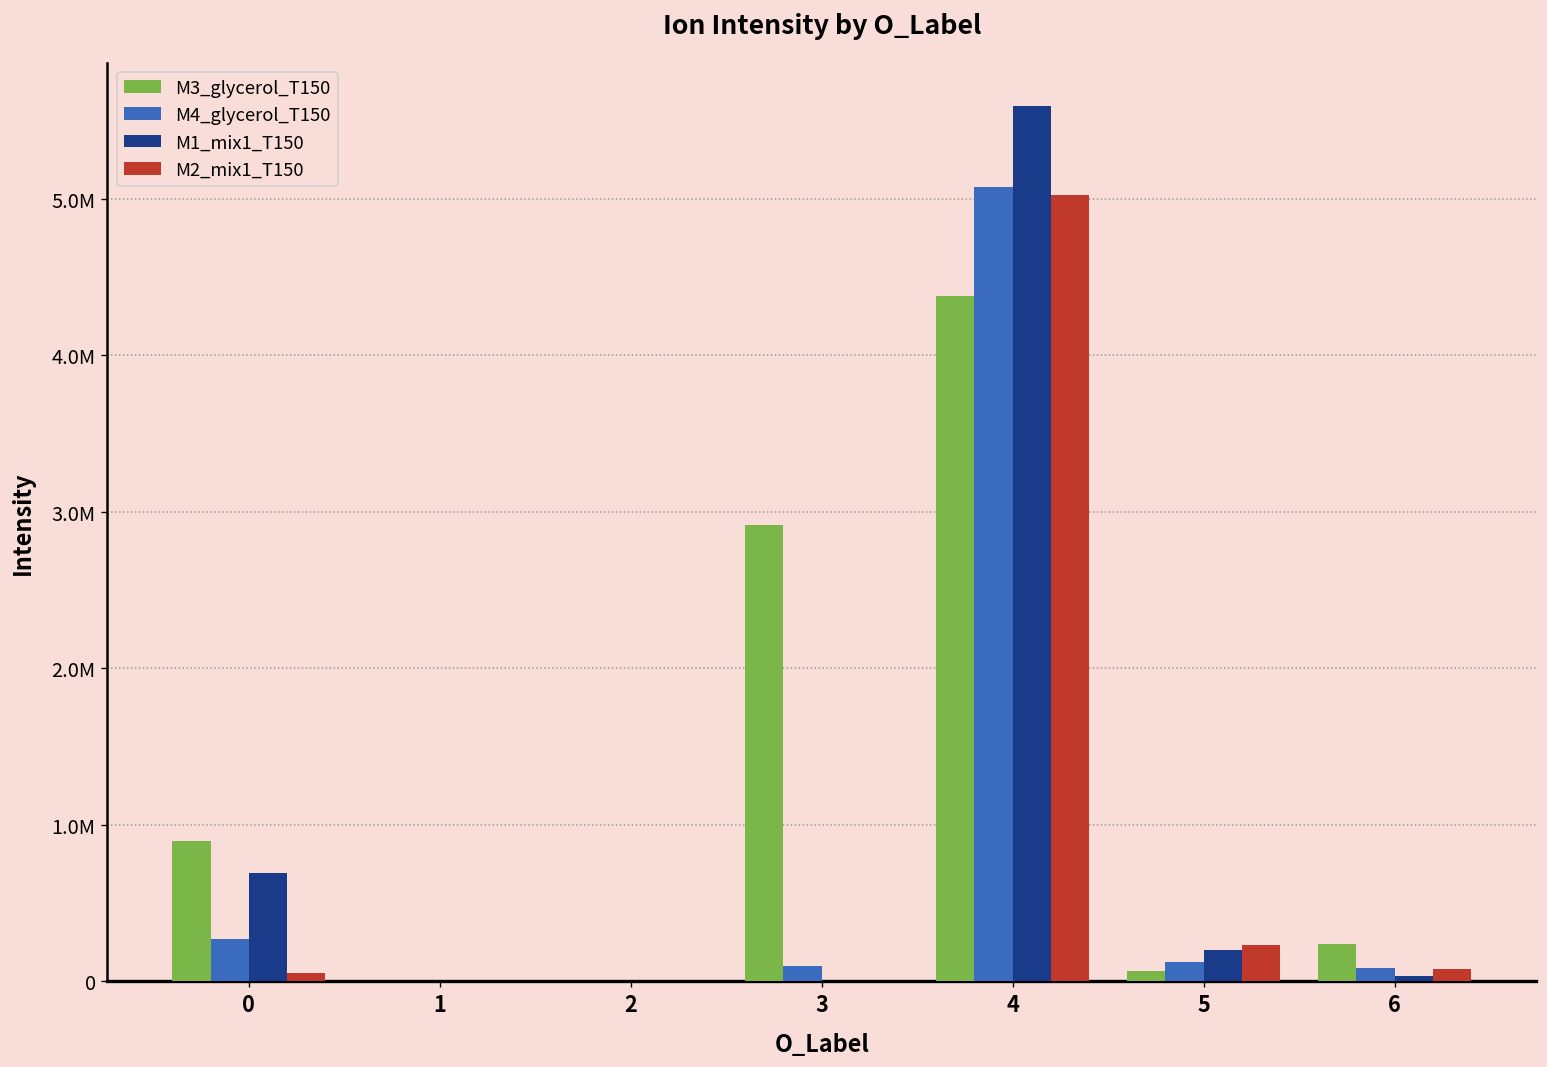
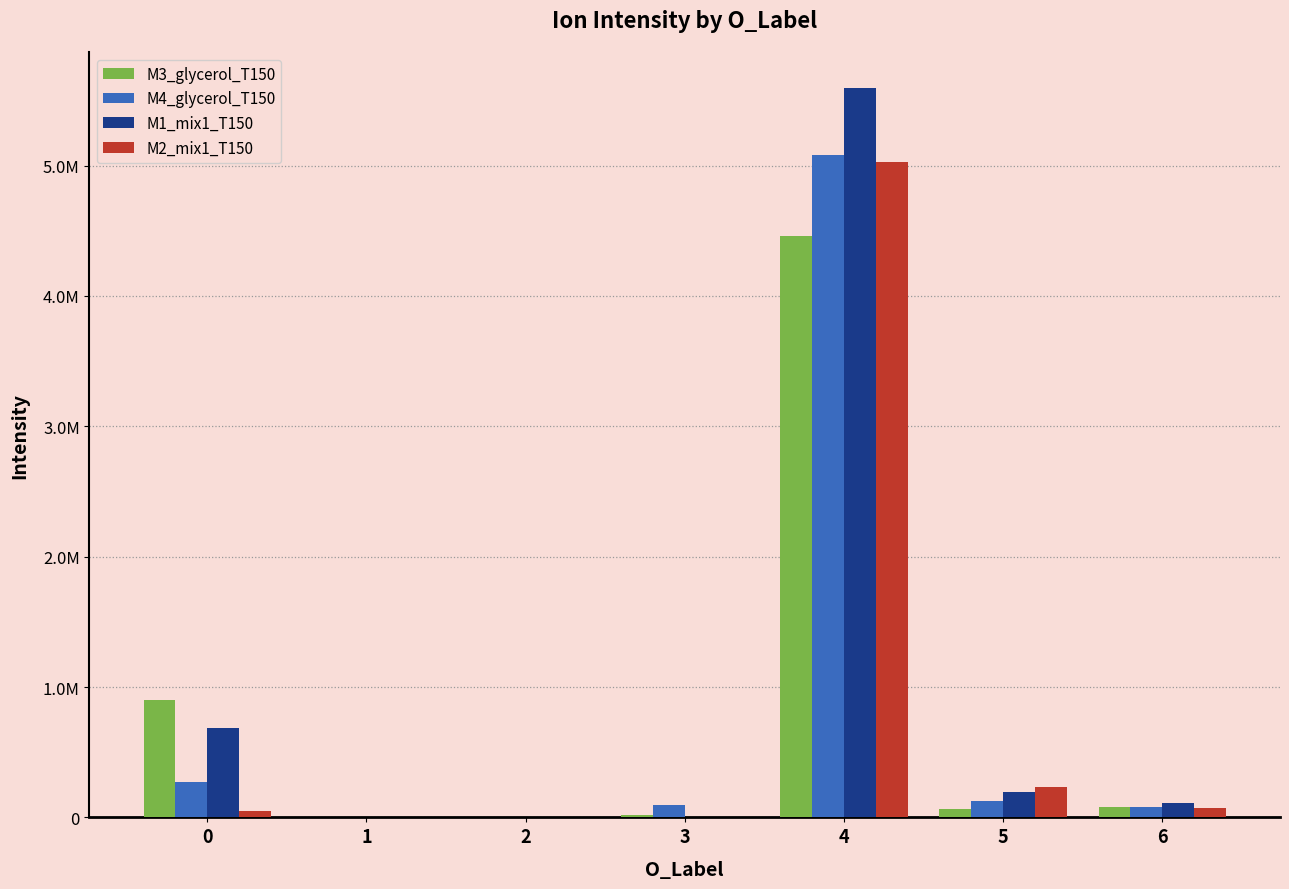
  {
    "M3_glycerol_T150": {
      "0": 900000,
      "1": 0,
      "2": 0,
-     "3": 2920000,
-     "4": 4380000,
+     "3": 20000,
+     "4": 4460000,
      "5": 70000,
-     "6": 240000
+     "6": 80000
    },
    "M4_glycerol_T150": {
      "0": 270000,
      "1": 0,
      "2": 0,
      "3": 100000,
      "4": 5080000,
      "5": 120000,
      "6": 80000
    },
    "M1_mix1_T150": {
      "0": 690000,
      "1": 0,
      "2": 0,
      "3": 0,
      "4": 5590000,
      "5": 200000,
-     "6": 30000
+     "6": 110000
    },
    "M2_mix1_T150": {
      "0": 50000,
      "1": 0,
      "2": 0,
      "3": 0,
      "4": 5030000,
      "5": 230000,
      "6": 70000
    }
  }
